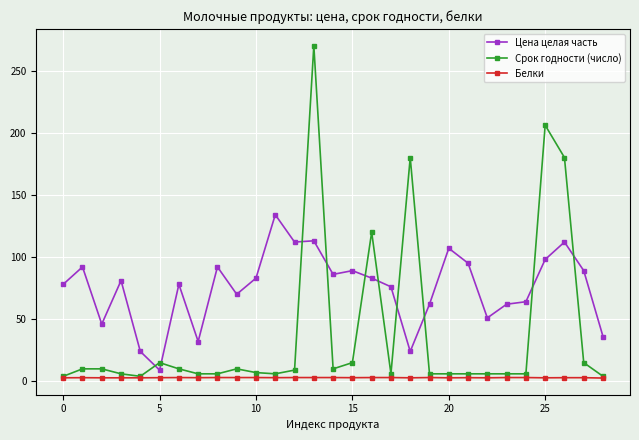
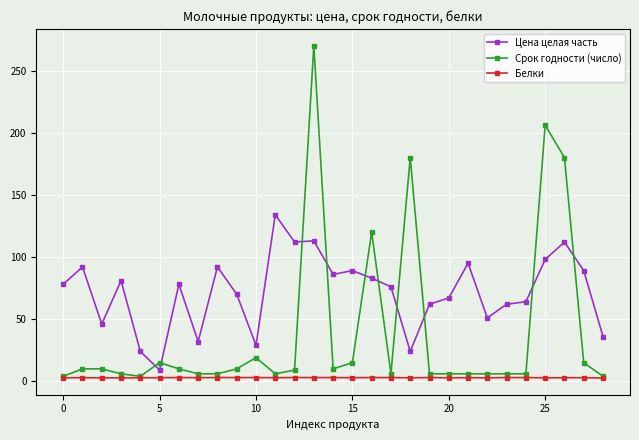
  {
    "Цена целая часть": {
      "0": 78,
      "5": 9,
-     "10": 83,
+     "10": 29,
      "15": 89,
-     "20": 107,
+     "20": 67,
      "25": 98
    },
    "Срок годности (число)": {
      "5": 15,
-     "10": 7,
+     "10": 19,
      "15": 15,
      "20": 6,
      "25": 206
    },
    "Белки": {
      "5": 3,
      "10": 3,
      "15": 3,
      "20": 3,
      "25": 3
    }
  }
